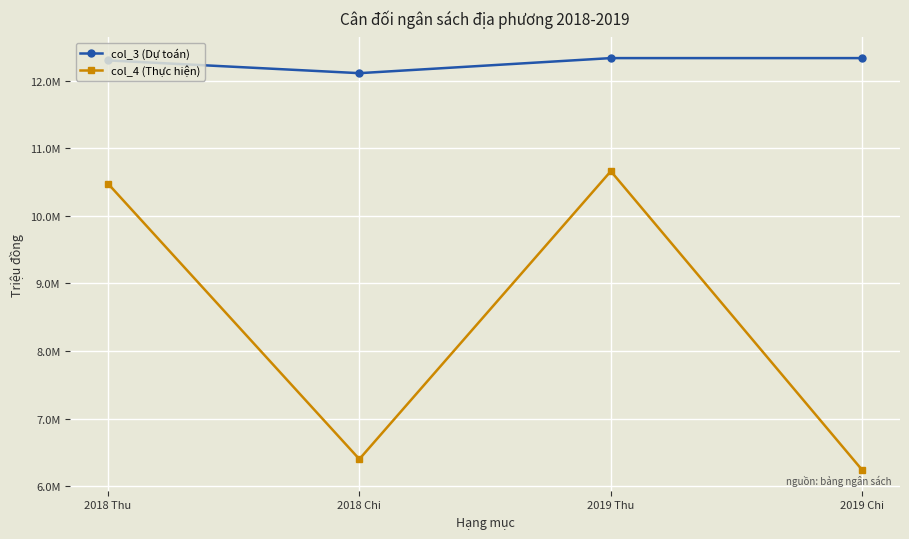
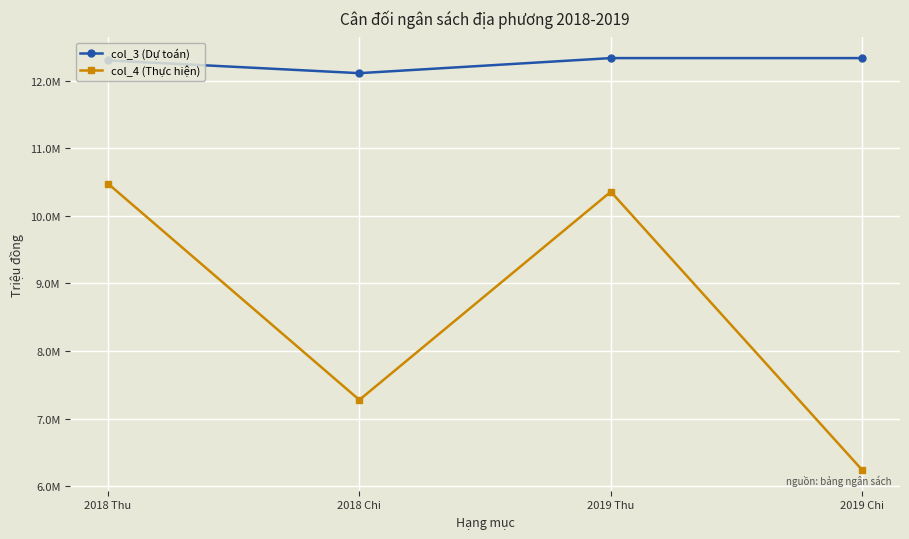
  {
    "col_3 (Dự toán)": {
      "2018 Chi": 12100000,
      "2019 Thu": 12300000,
      "2019 Chi": 12300000
    },
    "col_4 (Thực hiện)": {
      "2018 Thu": 10500000,
-     "2018 Chi": 6400000,
-     "2019 Thu": 10700000,
+     "2018 Chi": 7300000,
+     "2019 Thu": 10400000,
      "2019 Chi": 6200000
    }
  }
